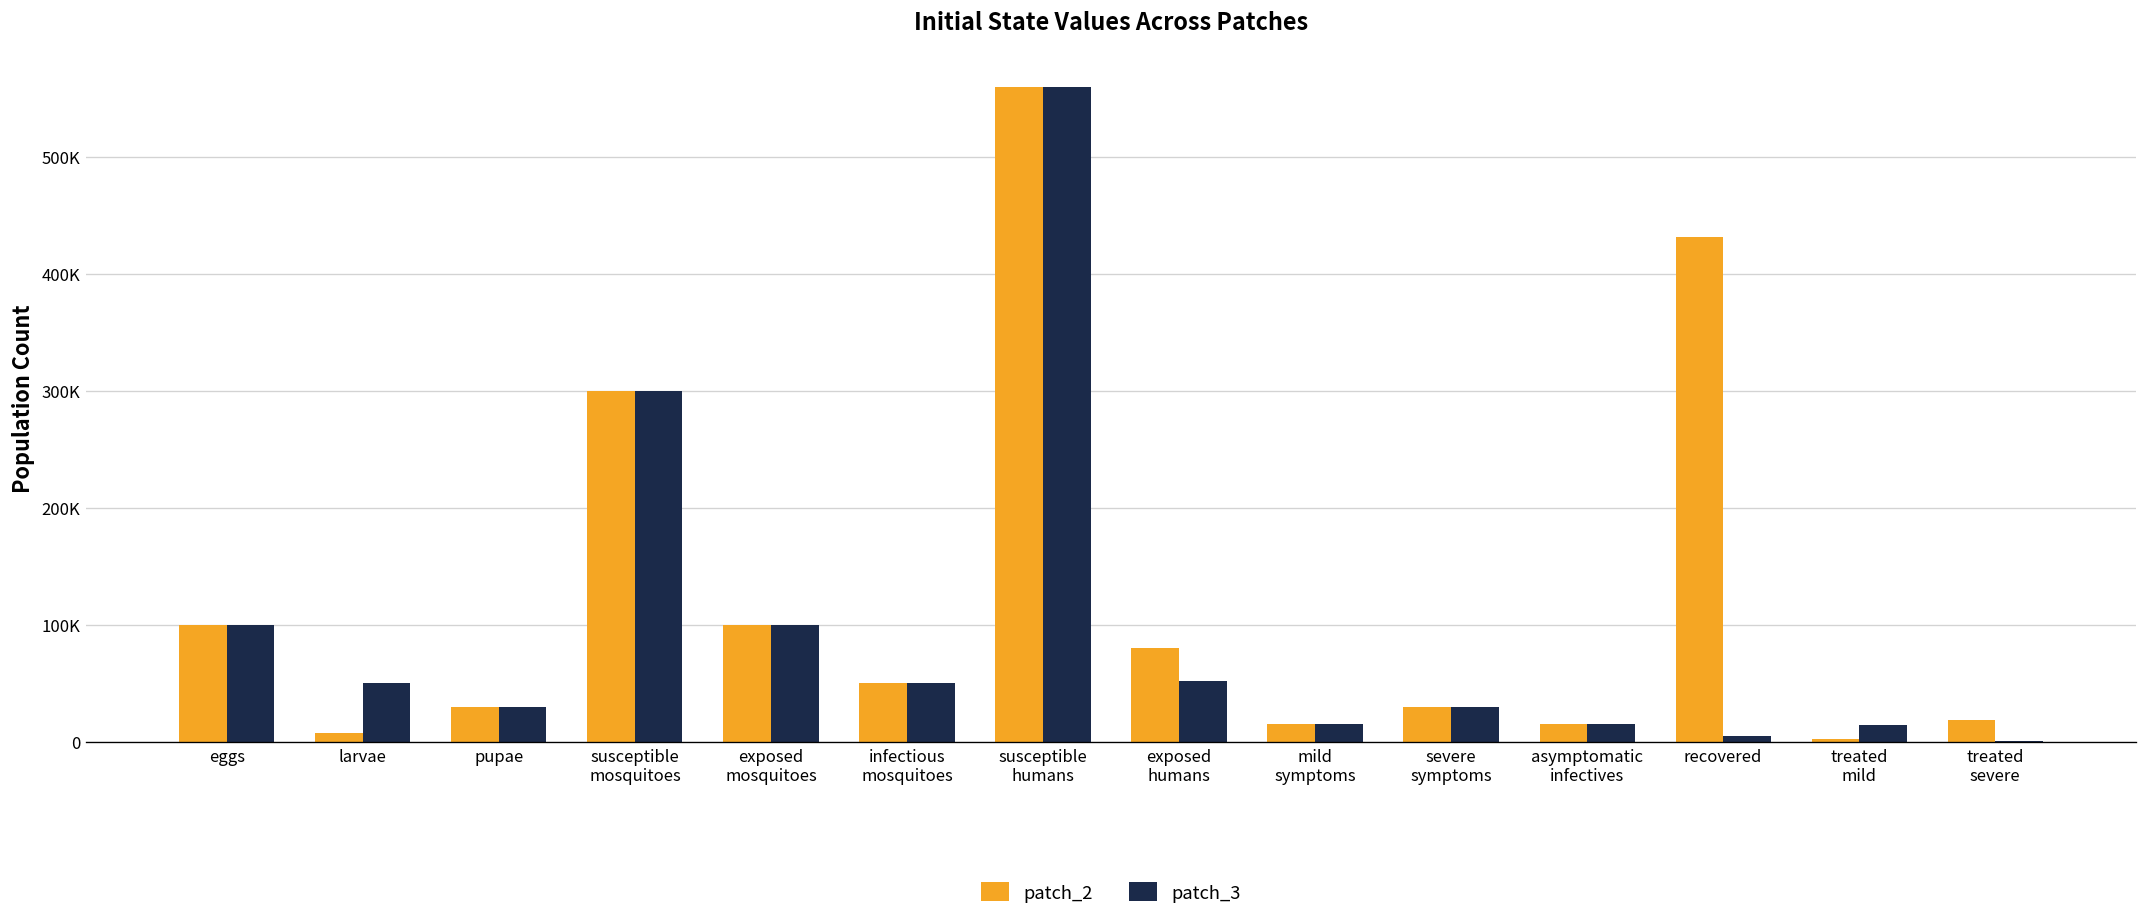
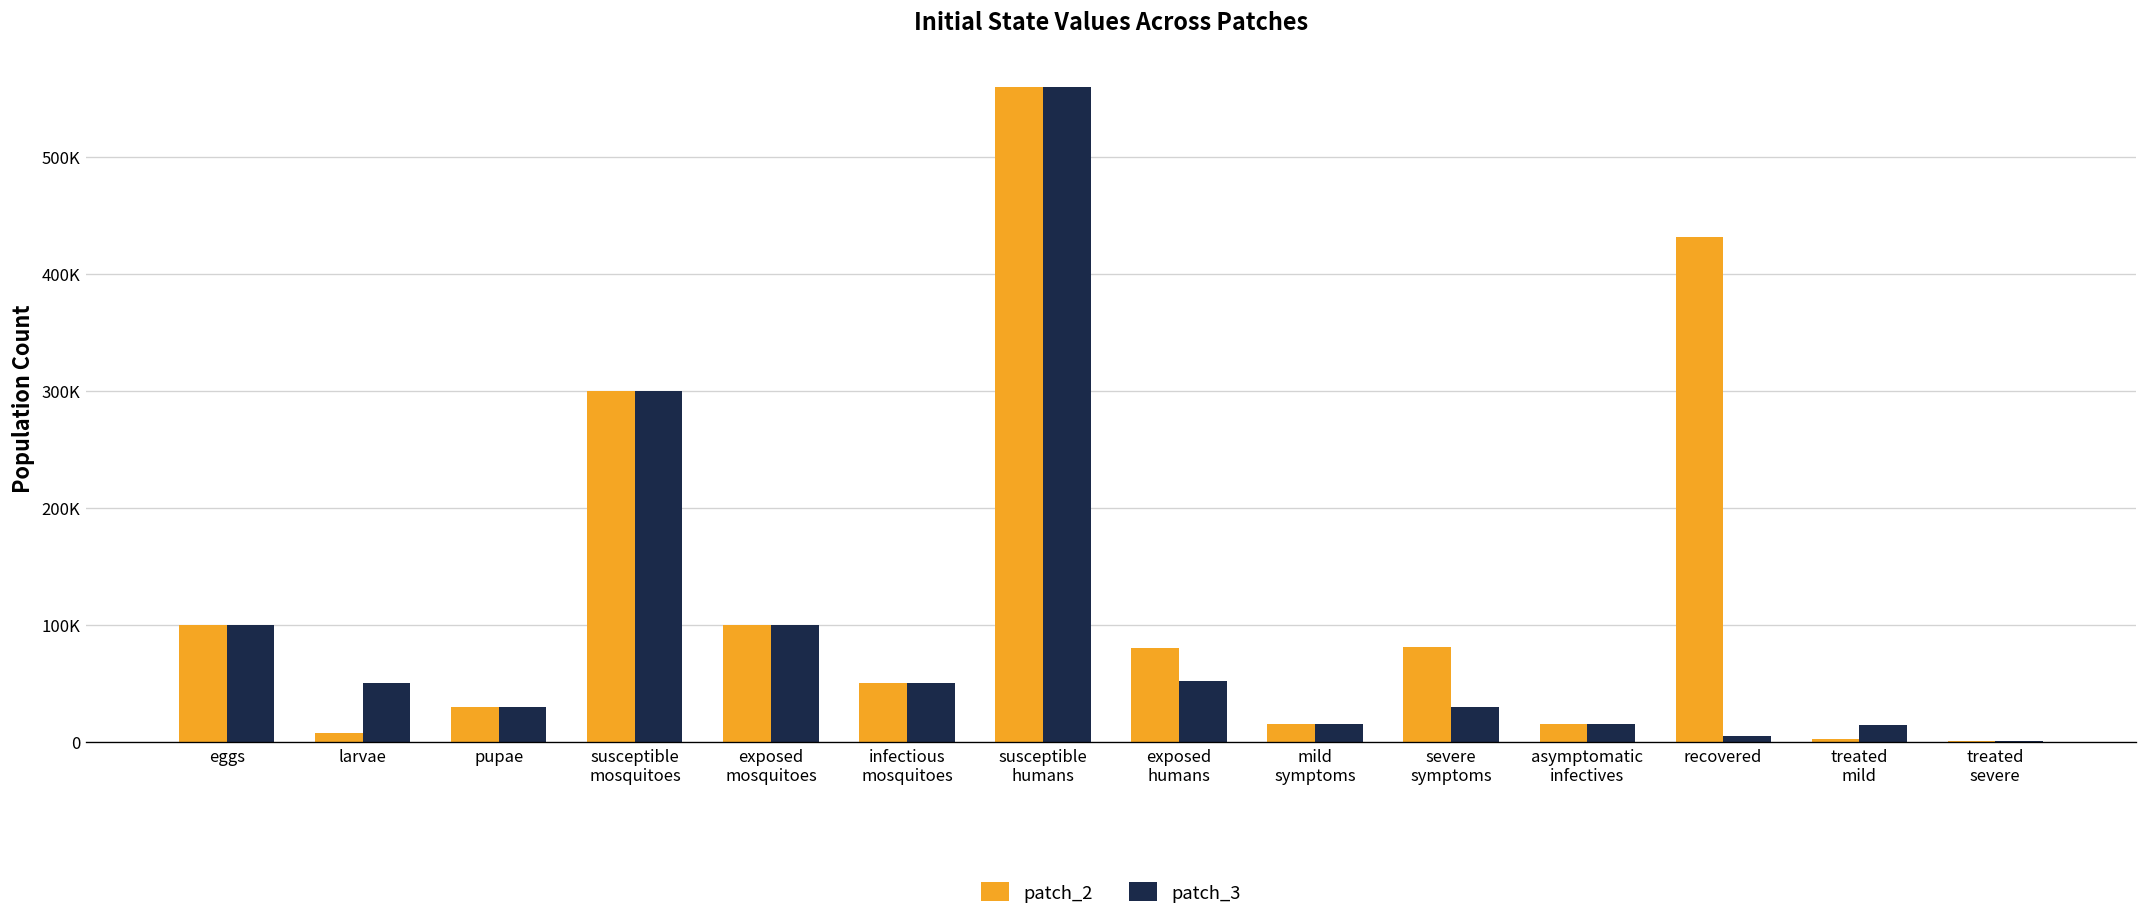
  {
    "patch_2": {
      "eggs": 100000,
      "larvae": 10000,
      "pupae": 30000,
      "susceptible mosquitoes": 300000,
      "exposed mosquitoes": 100000,
      "infectious mosquitoes": 50000,
      "susceptible humans": 560000,
      "exposed humans": 80000,
      "mild symptoms": 20000,
-     "severe symptoms": 30000,
+     "severe symptoms": 80000,
      "asymptomatic infectives": 20000,
      "recovered": 430000,
-     "treated severe": 20000
+     "treated severe": 0
    },
    "patch_3": {
      "eggs": 100000,
      "larvae": 50000,
      "pupae": 30000,
      "susceptible mosquitoes": 300000,
      "exposed mosquitoes": 100000,
      "infectious mosquitoes": 50000,
      "susceptible humans": 560000,
      "exposed humans": 50000,
      "mild symptoms": 20000,
      "severe symptoms": 30000,
      "asymptomatic infectives": 20000,
      "recovered": 10000,
      "treated mild": 10000
    }
  }
